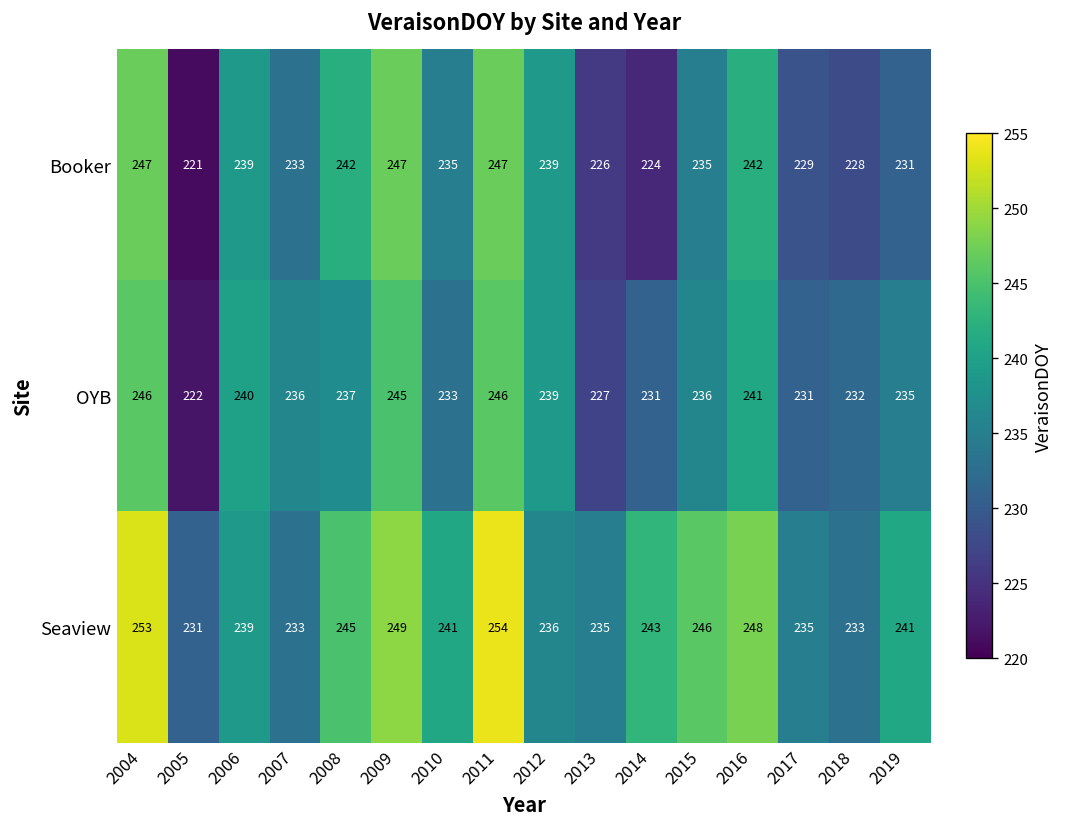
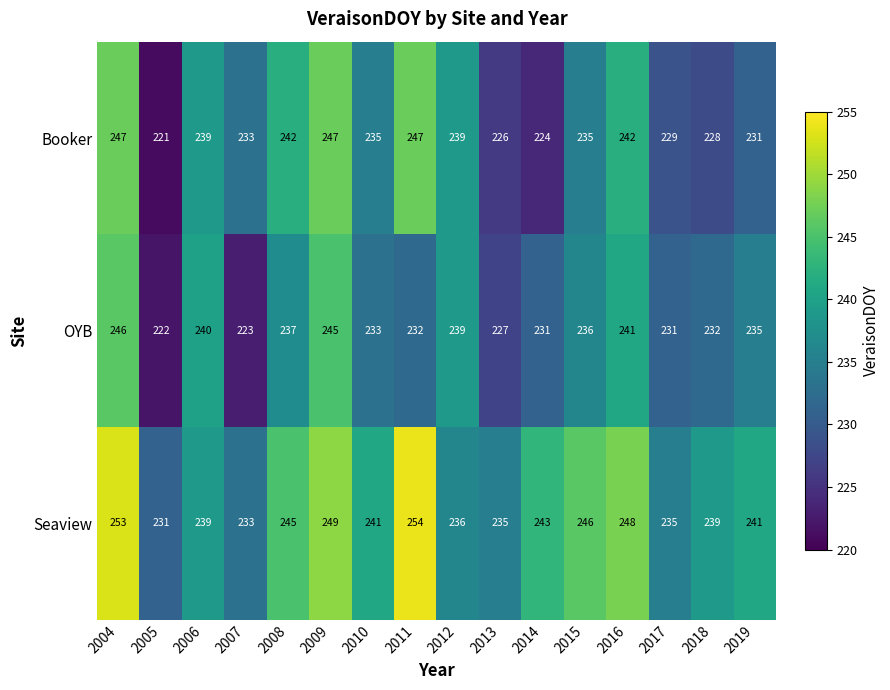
  {
    "Booker": {
      "2004": 247,
      "2005": 221,
      "2006": 239,
      "2007": 233,
      "2008": 242,
      "2009": 247,
      "2010": 235,
      "2011": 247,
      "2012": 239,
      "2013": 226,
      "2014": 224,
      "2015": 235,
      "2016": 242,
      "2017": 229,
      "2018": 228,
      "2019": 231
    },
    "OYB": {
      "2004": 246,
      "2005": 222,
      "2006": 240,
-     "2007": 236,
+     "2007": 223,
      "2008": 237,
      "2009": 245,
      "2010": 233,
-     "2011": 246,
+     "2011": 232,
      "2012": 239,
      "2013": 227,
      "2014": 231,
      "2015": 236,
      "2016": 241,
      "2017": 231,
      "2018": 232,
      "2019": 235
    },
    "Seaview": {
      "2004": 253,
      "2005": 231,
      "2006": 239,
      "2007": 233,
      "2008": 245,
      "2009": 249,
      "2010": 241,
      "2011": 254,
      "2012": 236,
      "2013": 235,
      "2014": 243,
      "2015": 246,
      "2016": 248,
      "2017": 235,
-     "2018": 233,
+     "2018": 239,
      "2019": 241
    }
  }
